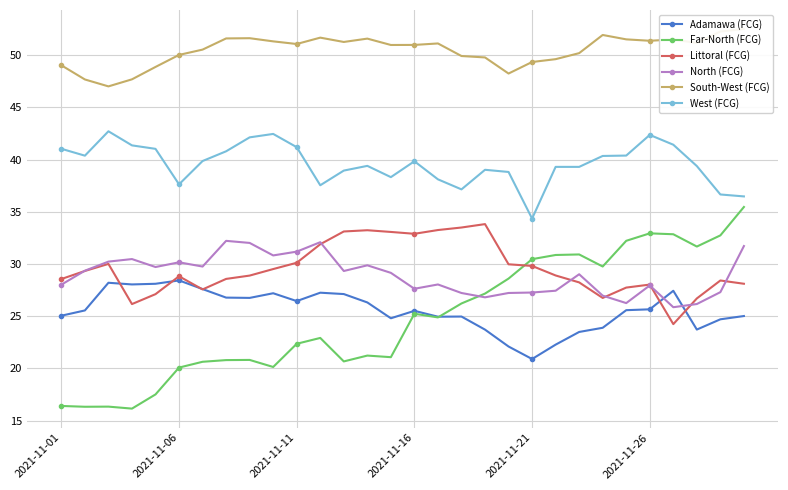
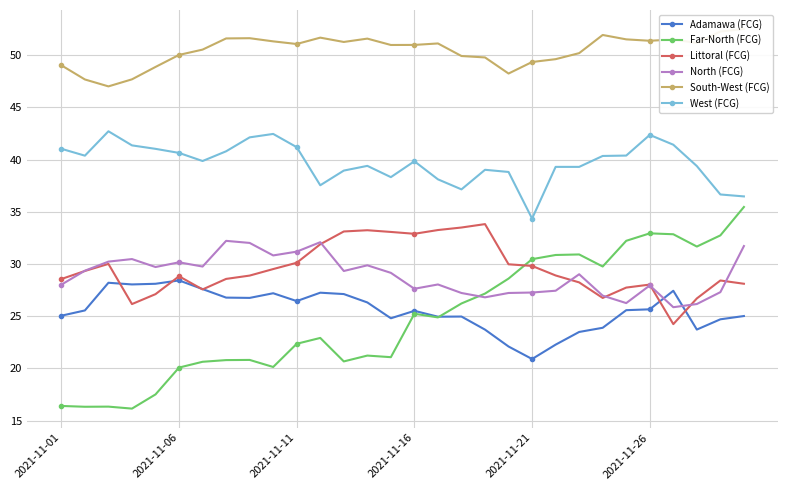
  {
    "Adamawa (FCG)": {
      "2021-11-01": 25.1,
      "2021-11-06": 28.4,
      "2021-11-11": 26.5,
      "2021-11-16": 25.5,
      "2021-11-21": 20.9,
      "2021-11-26": 25.7
    },
    "Far-North (FCG)": {
      "2021-11-01": 16.4,
      "2021-11-06": 20.1,
      "2021-11-11": 22.4,
      "2021-11-16": 25.2,
      "2021-11-21": 30.5,
      "2021-11-26": 32.9
    },
    "Littoral (FCG)": {
      "2021-11-01": 28.6,
      "2021-11-06": 28.8,
      "2021-11-11": 30.1,
      "2021-11-16": 32.9,
      "2021-11-21": 29.8
    },
    "North (FCG)": {
      "2021-11-01": 28.0,
      "2021-11-06": 30.2,
      "2021-11-11": 31.2,
      "2021-11-16": 27.6,
      "2021-11-21": 27.3
    },
    "South-West (FCG)": {
      "2021-11-01": 49.0,
      "2021-11-06": 50.0,
      "2021-11-11": 51.1,
      "2021-11-16": 51.0,
      "2021-11-21": 49.4,
      "2021-11-26": 51.4
    },
    "West (FCG)": {
      "2021-11-01": 41.0,
-     "2021-11-06": 37.6,
+     "2021-11-06": 40.6,
      "2021-11-11": 41.2,
      "2021-11-16": 39.8,
      "2021-11-21": 34.4,
      "2021-11-26": 42.4
    }
  }
